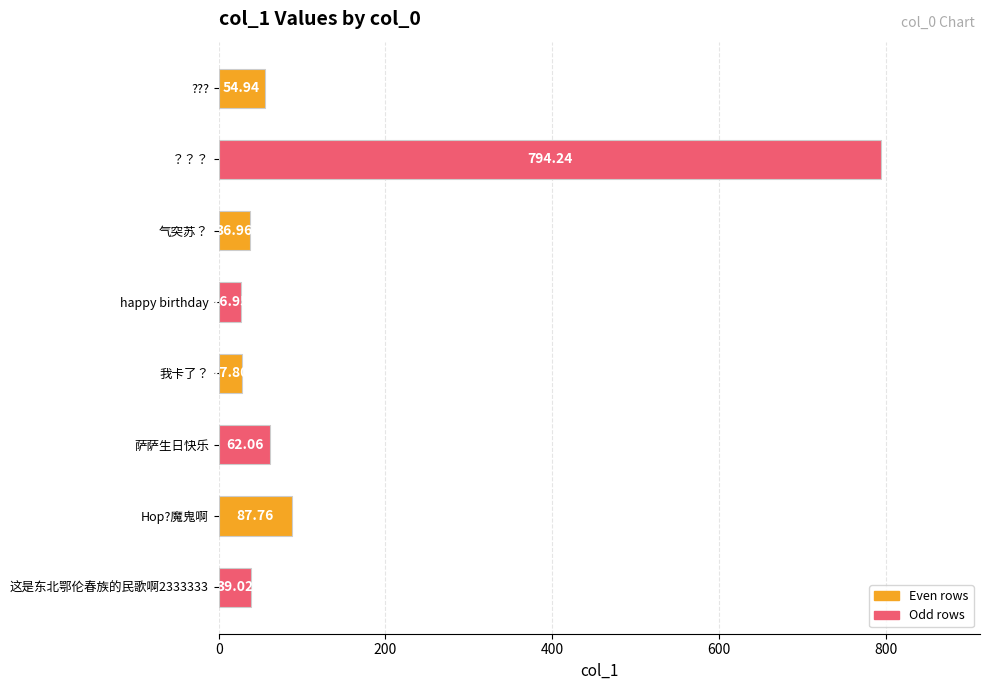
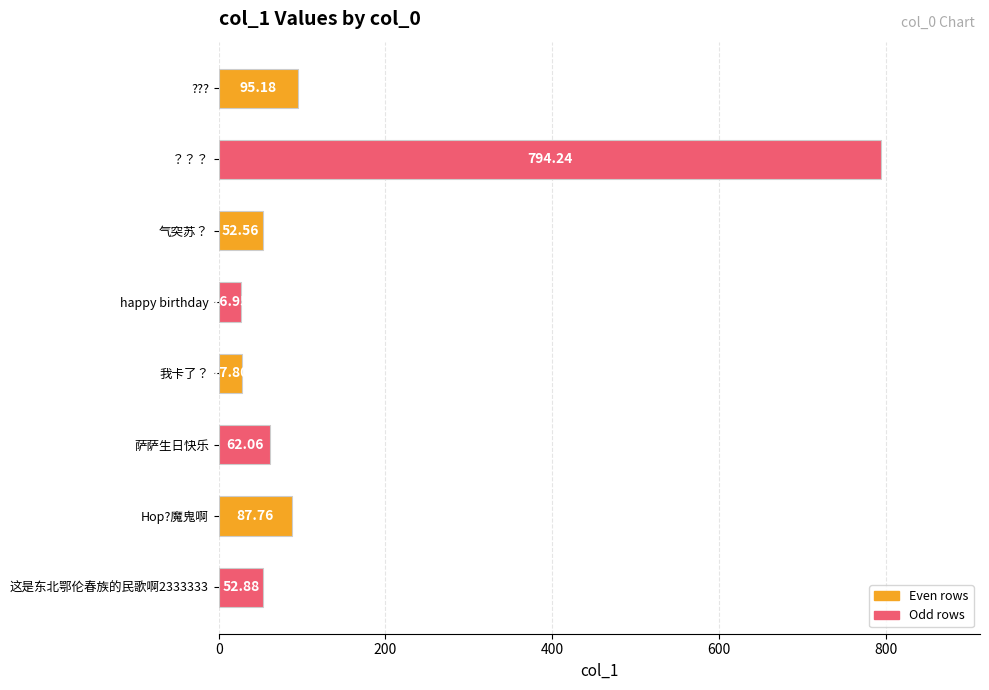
  {
-   "???": 54.94,
+   "???": 95.18,
    "？？？": 794.24,
-   "气突苏？": 36.96,
+   "气突苏？": 52.56,
    "happy birthday": 26.95,
    "我卡了？": 27.80,
    "萨萨生日快乐": 62.06,
    "Hop?魔鬼啊": 87.76,
-   "这是东北鄂伦春族的民歌啊2333333": 39.02
+   "这是东北鄂伦春族的民歌啊2333333": 52.88
  }
